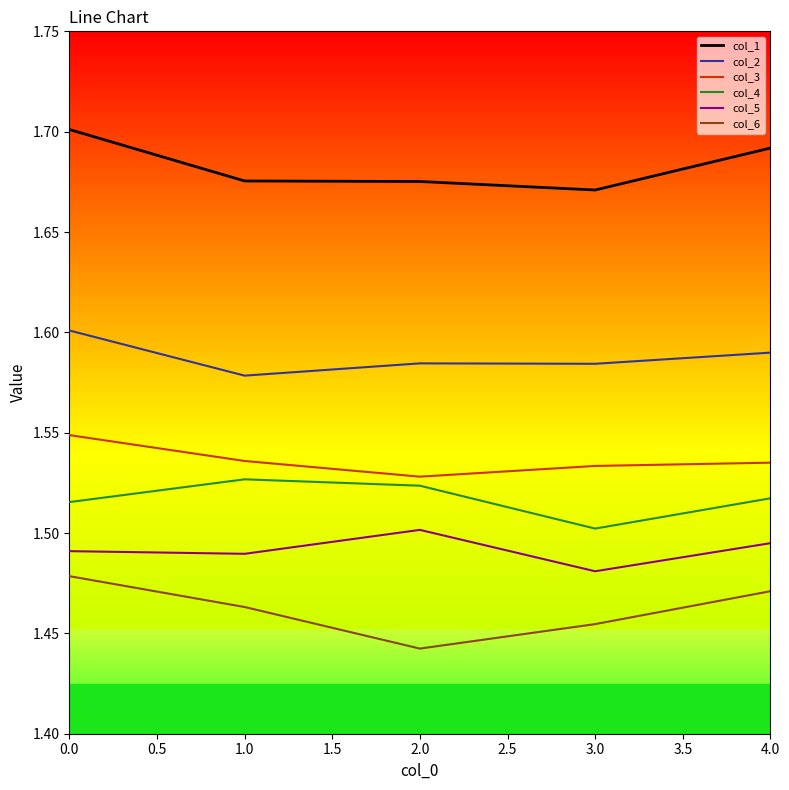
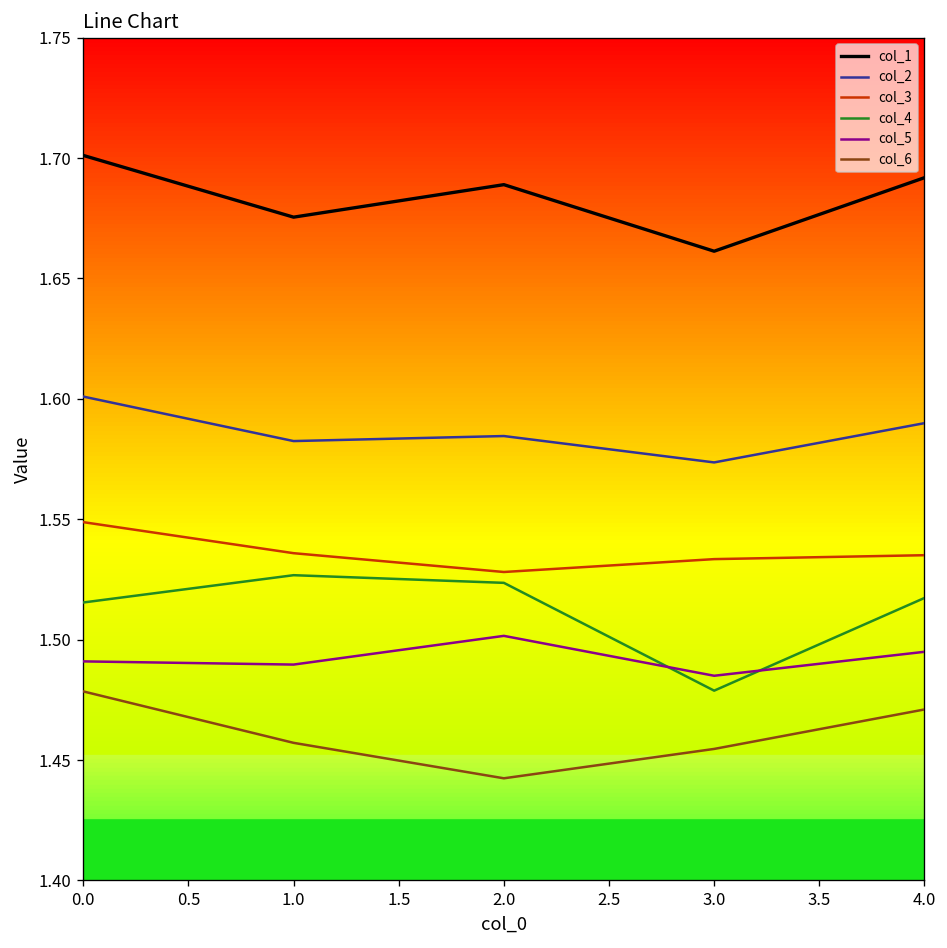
  {
    "col_1": {
      "1.0": 1.675,
-     "2.0": 1.675,
-     "3.0": 1.671
+     "2.0": 1.689,
+     "3.0": 1.661
    },
    "col_2": {
-     "1.0": 1.578,
+     "1.0": 1.582,
      "2.0": 1.585,
-     "3.0": 1.584
+     "3.0": 1.574
    },
    "col_4": {
      "1.0": 1.527,
      "2.0": 1.524,
-     "3.0": 1.502
+     "3.0": 1.479
    },
    "col_5": {
      "1.0": 1.490,
      "2.0": 1.502,
-     "3.0": 1.481
+     "3.0": 1.485
    },
    "col_6": {
-     "1.0": 1.463,
+     "1.0": 1.457,
      "2.0": 1.442,
      "3.0": 1.455
    }
  }
